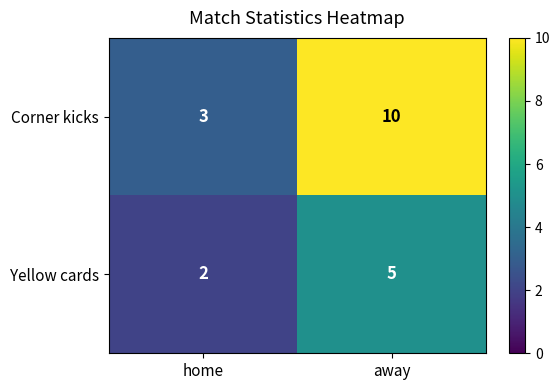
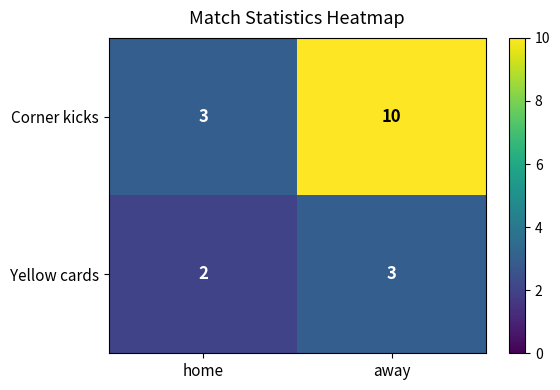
  {
    "Corner kicks": {
      "home": 3,
      "away": 10
    },
    "Yellow cards": {
      "home": 2,
-     "away": 5
+     "away": 3
    }
  }
